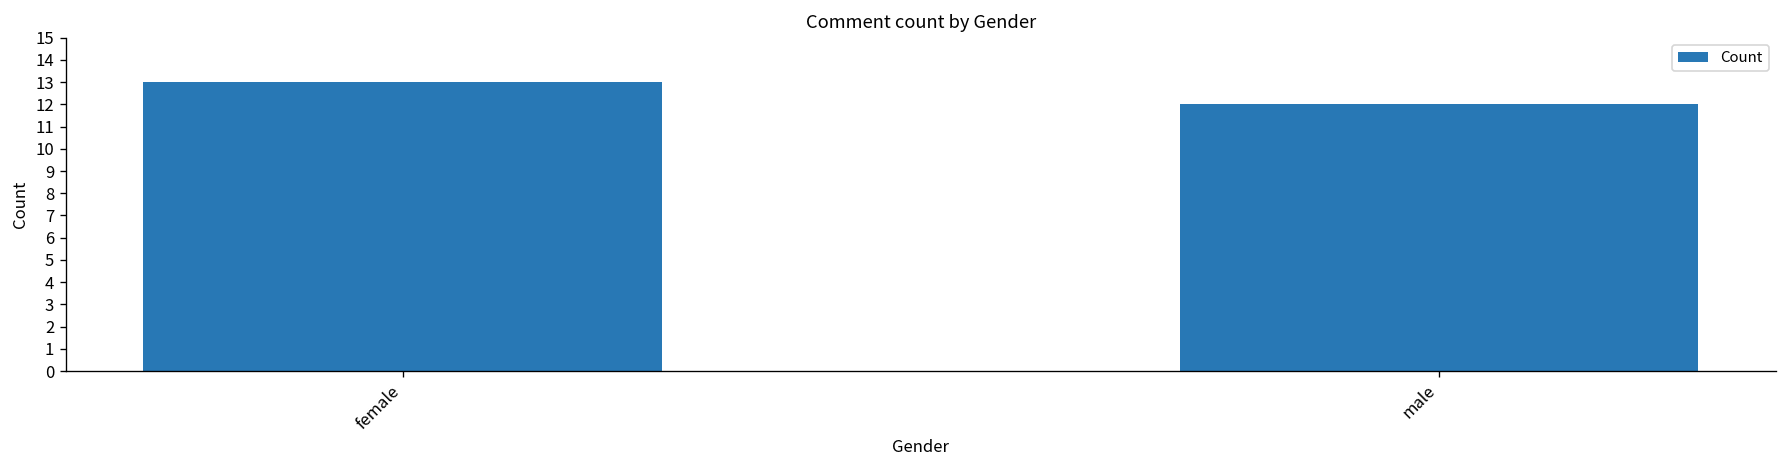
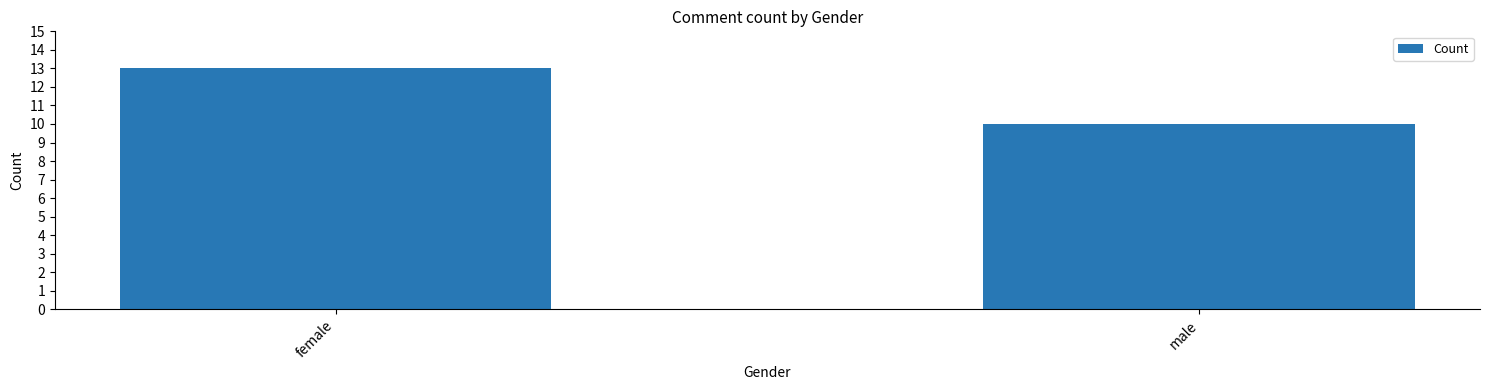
  {
    "female": 13,
-   "male": 12
+   "male": 10
  }
